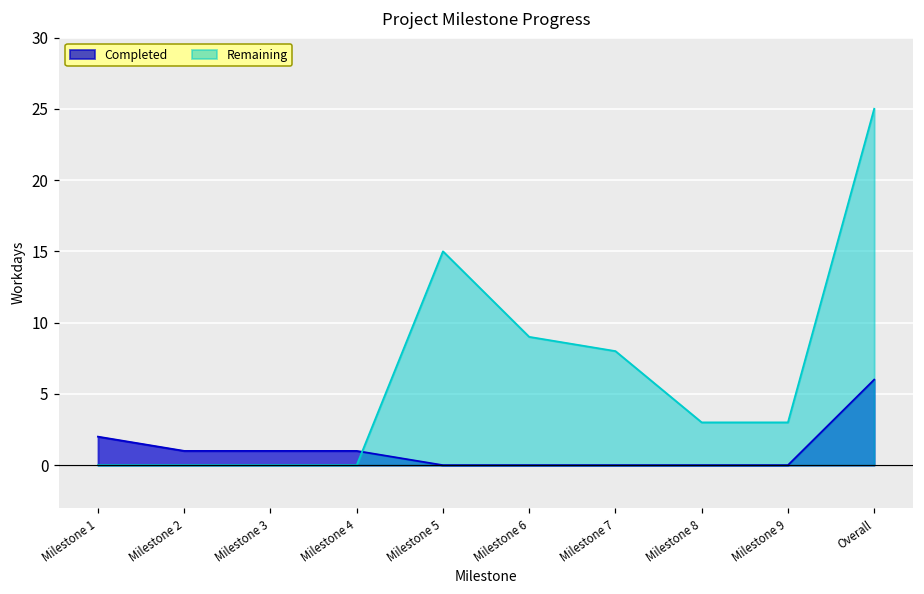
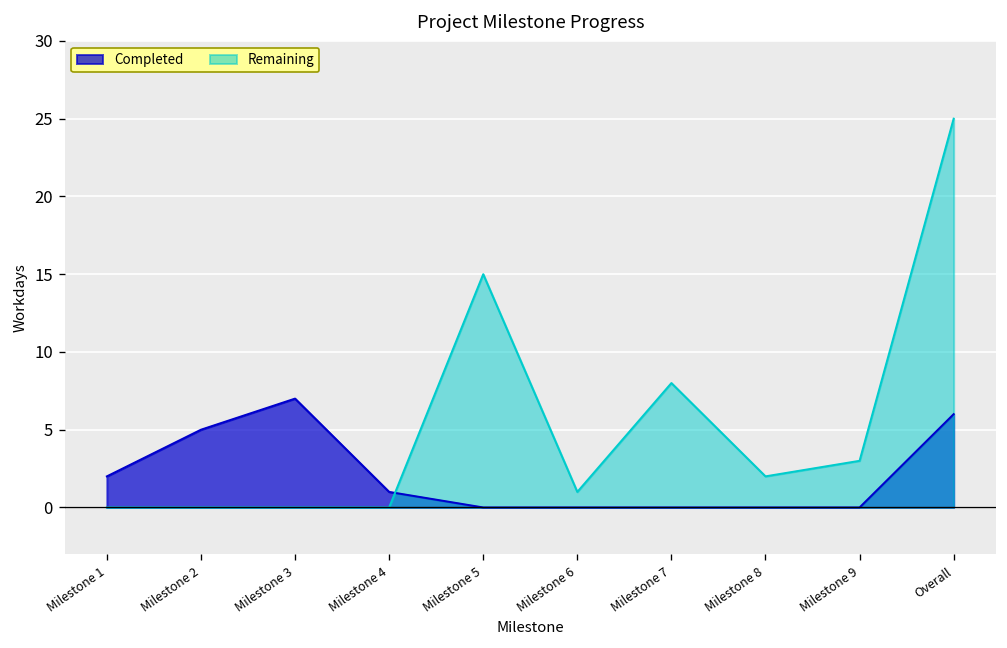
  {
    "Completed": {
      "Milestone 1": 2,
-     "Milestone 2": 1,
-     "Milestone 3": 1,
+     "Milestone 2": 5,
+     "Milestone 3": 7,
      "Milestone 4": 1,
      "Milestone 5": 0,
      "Milestone 6": 0,
      "Milestone 7": 0,
      "Milestone 8": 0,
      "Milestone 9": 0,
      "Overall": 6
    },
    "Remaining": {
      "Milestone 1": 0,
      "Milestone 2": 0,
      "Milestone 3": 0,
      "Milestone 4": 0,
      "Milestone 5": 15,
-     "Milestone 6": 9,
+     "Milestone 6": 1,
      "Milestone 7": 8,
-     "Milestone 8": 3,
+     "Milestone 8": 2,
      "Milestone 9": 3,
      "Overall": 25
    }
  }
